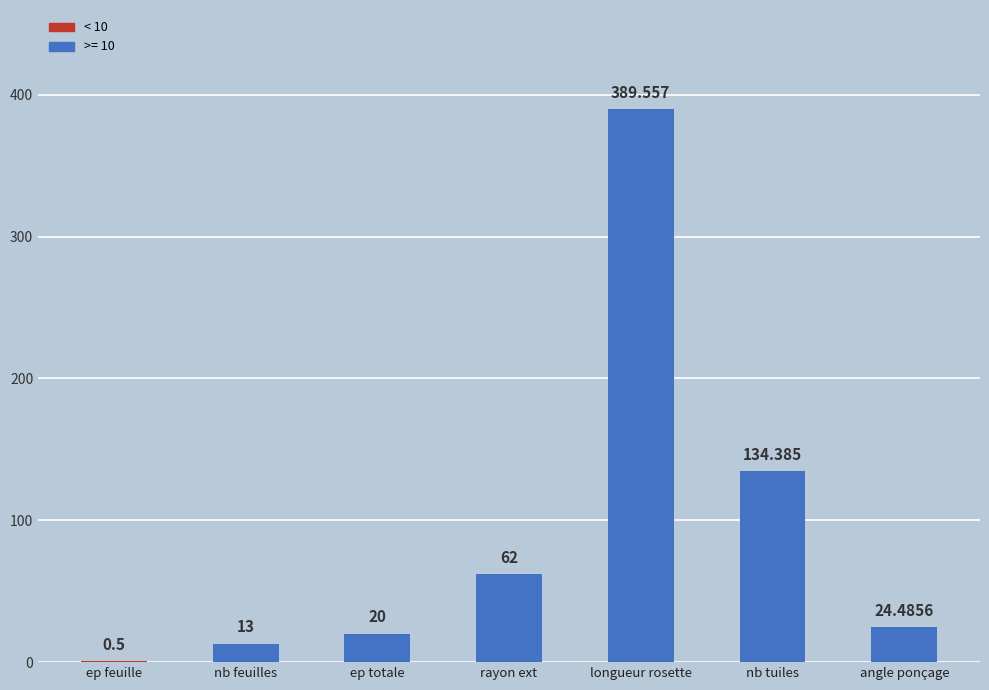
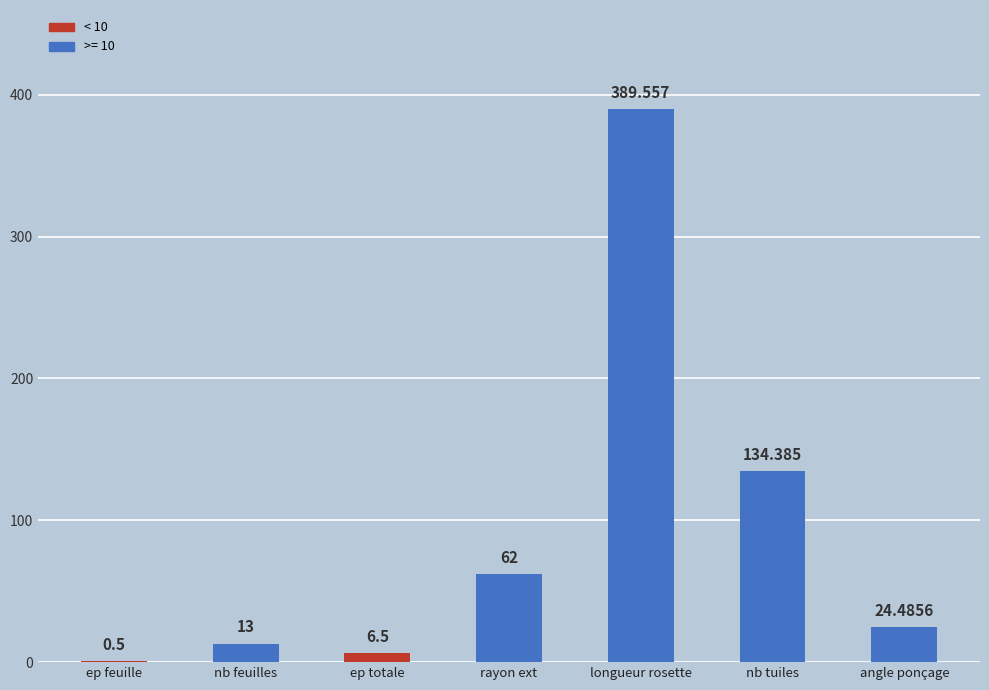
  {
    "ep feuille": 0.5,
    "nb feuilles": 13,
-   "ep totale": 20,
+   "ep totale": 6.5,
    "rayon ext": 62,
    "longueur rosette": 389.557,
    "nb tuiles": 134.385,
    "angle ponçage": 24.4856
  }
